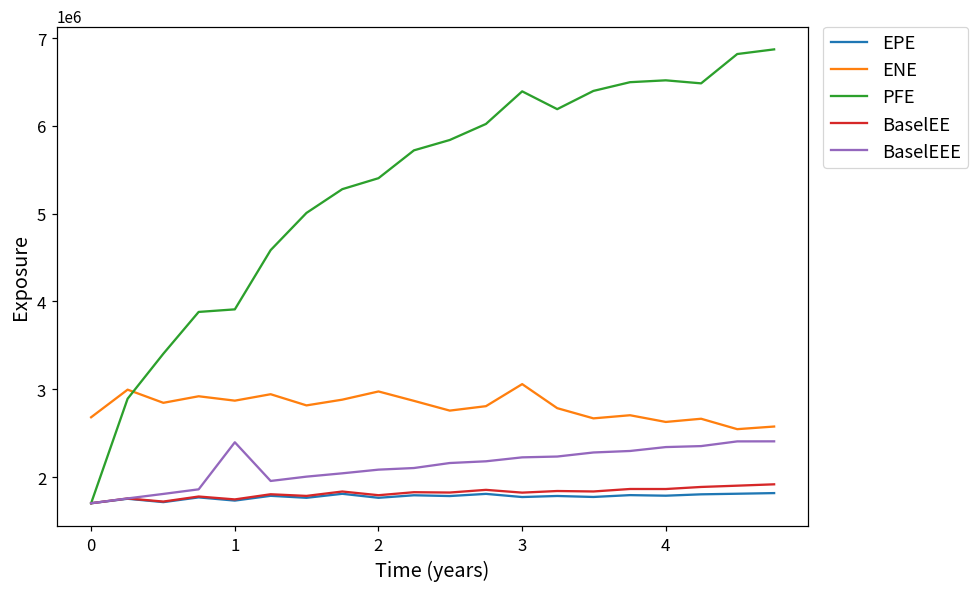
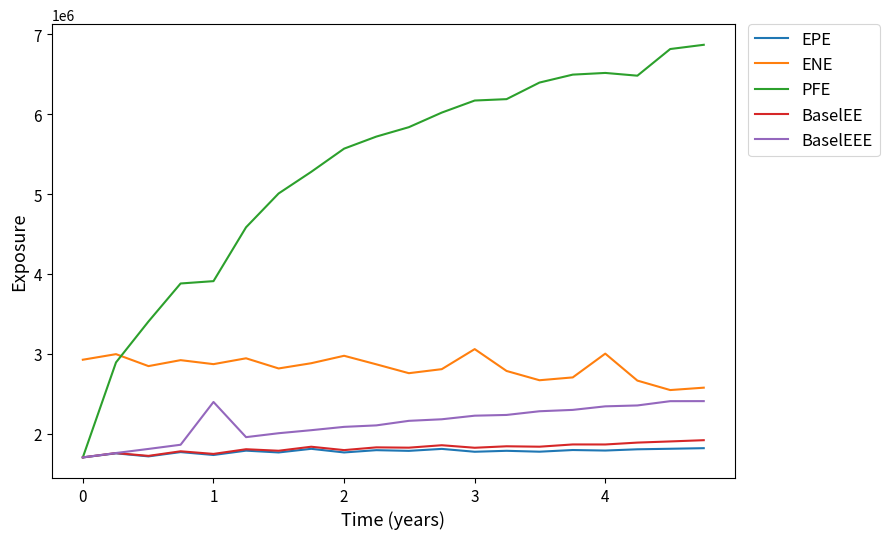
  {
    "EPE": {
      "3": 1800000,
      "4": 1800000
    },
    "ENE": {
-     "0": 2700000,
+     "0": 2900000,
      "1": 2900000,
      "2": 3000000,
      "3": 3100000,
-     "4": 2600000
+     "4": 3000000
    },
    "PFE": {
      "1": 3900000,
-     "2": 5400000,
-     "3": 6400000,
+     "2": 5600000,
+     "3": 6200000,
      "4": 6500000
    },
    "BaselEE": {
      "3": 1800000,
      "4": 1900000
    },
    "BaselEEE": {
      "1": 2400000,
      "2": 2100000,
      "3": 2200000,
      "4": 2300000
    }
  }
